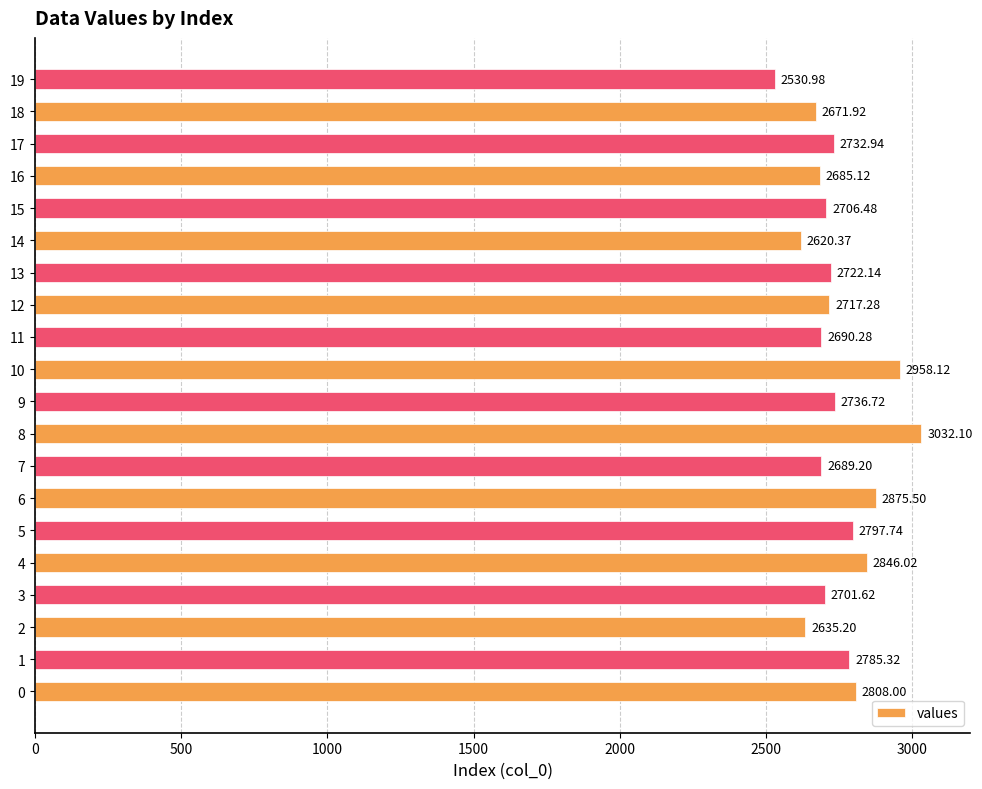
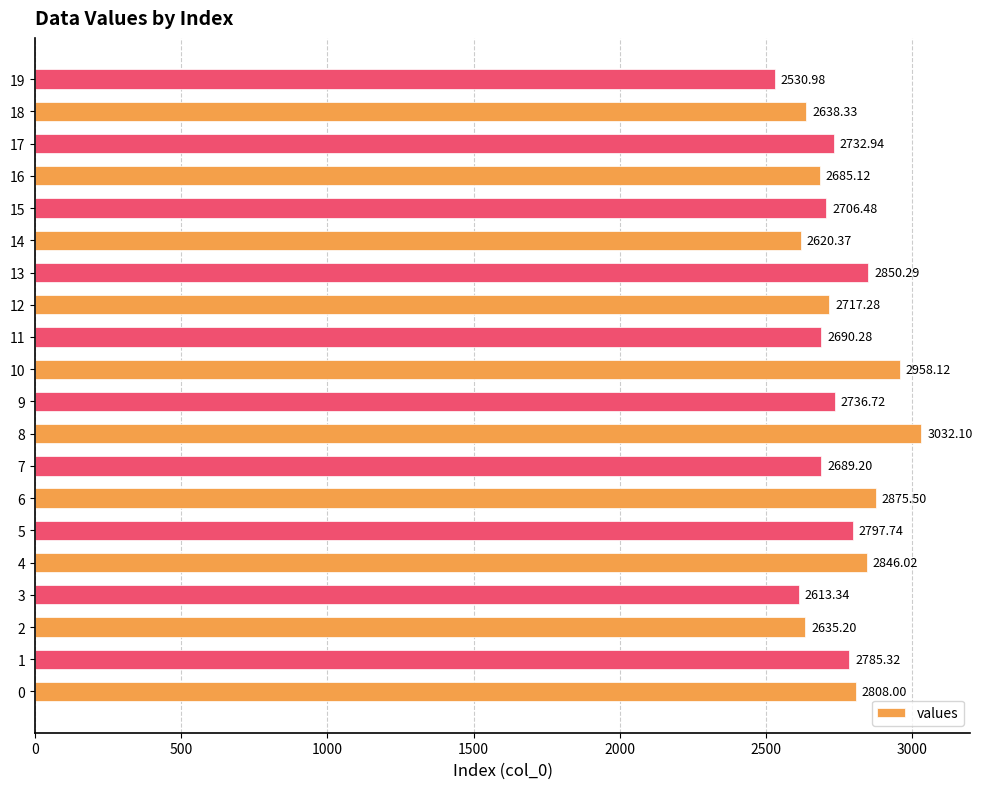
  {
    "19": 2530.98,
-   "18": 2671.92,
+   "18": 2638.33,
    "17": 2732.94,
    "16": 2685.12,
    "15": 2706.48,
    "14": 2620.37,
-   "13": 2722.14,
+   "13": 2850.29,
    "12": 2717.28,
    "11": 2690.28,
    "10": 2958.12,
    "9": 2736.72,
    "8": 3032.10,
    "7": 2689.20,
    "6": 2875.50,
    "5": 2797.74,
    "4": 2846.02,
-   "3": 2701.62,
+   "3": 2613.34,
    "2": 2635.20,
    "1": 2785.32,
    "0": 2808.00
  }
